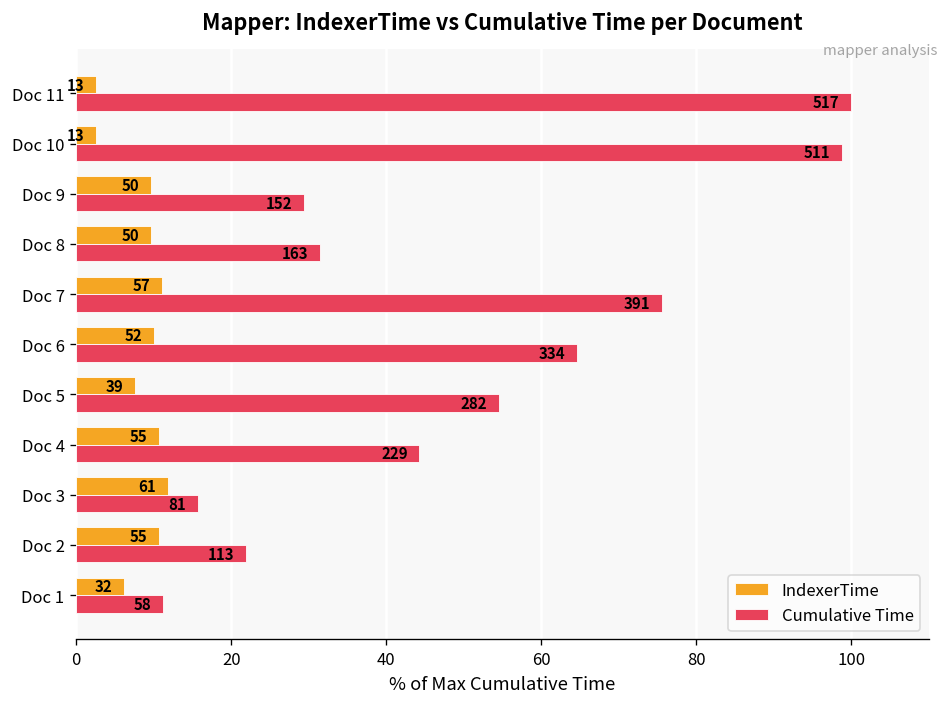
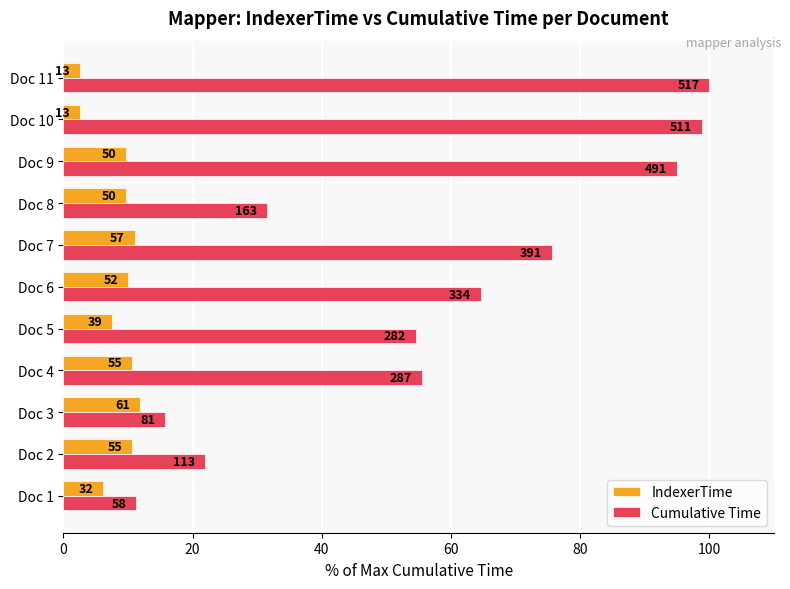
  {
    "Cumulative Time": {
-     "Doc 9": 152,
-     "Doc 4": 229
+     "Doc 9": 491,
+     "Doc 4": 287
    }
  }
